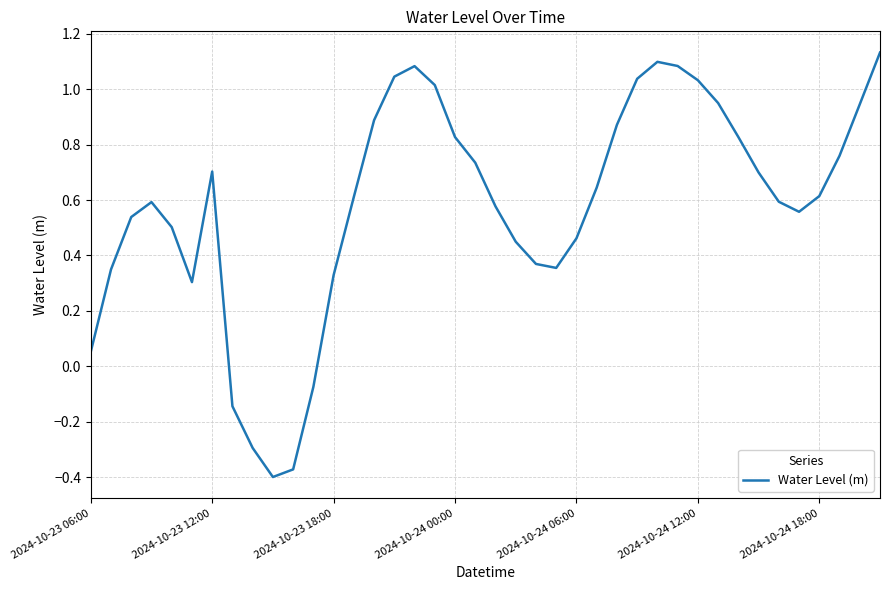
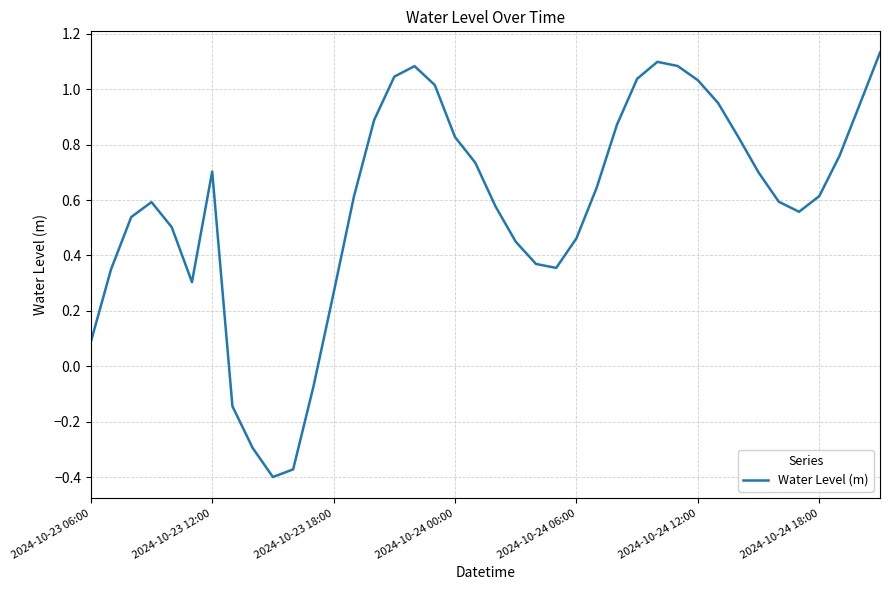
  {
-   "2024-10-23 06:00": 0.05,
+   "2024-10-23 06:00": 0.09,
    "2024-10-23 12:00": 0.70,
-   "2024-10-23 18:00": 0.33,
+   "2024-10-23 18:00": 0.26,
    "2024-10-24 00:00": 0.83,
    "2024-10-24 06:00": 0.46,
    "2024-10-24 12:00": 1.03,
    "2024-10-24 18:00": 0.61
  }
